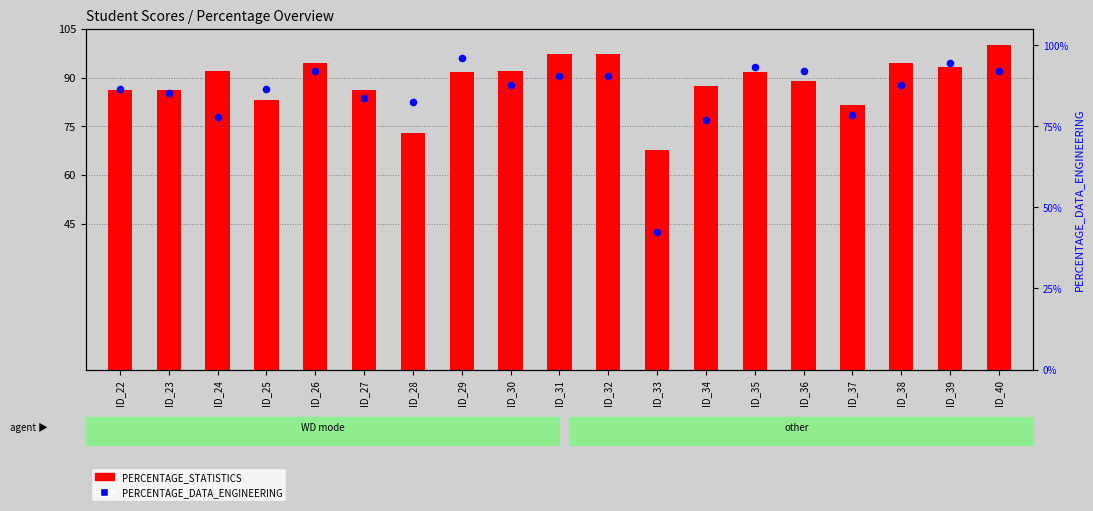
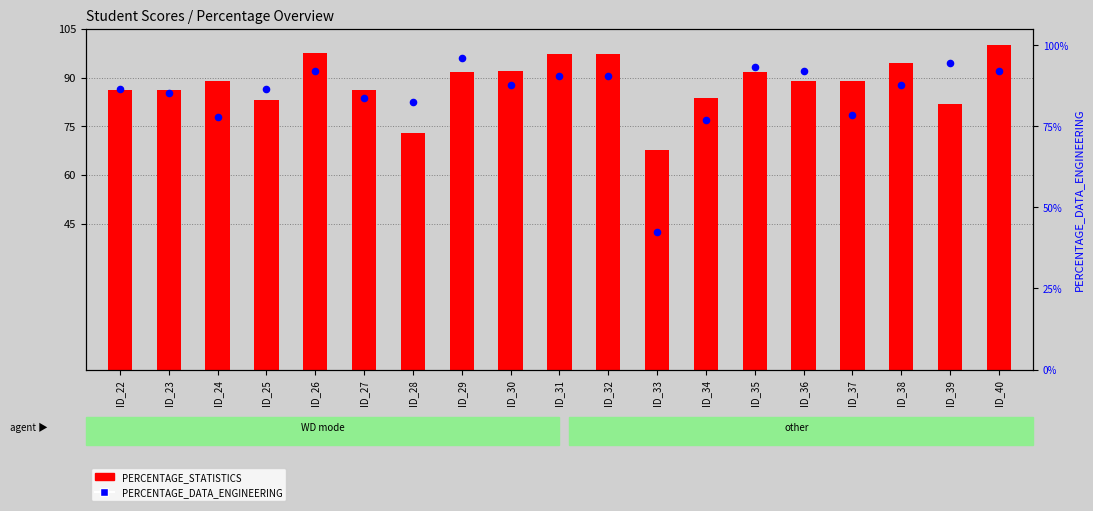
  {
    "PERCENTAGE_STATISTICS": {
      "ID_22": 86,
      "ID_23": 86,
-     "ID_24": 92,
+     "ID_24": 89,
      "ID_25": 83,
-     "ID_26": 95,
+     "ID_26": 97,
      "ID_27": 86,
      "ID_28": 73,
      "ID_29": 92,
      "ID_30": 92,
      "ID_31": 97,
      "ID_32": 97,
      "ID_33": 68,
-     "ID_34": 87,
+     "ID_34": 84,
      "ID_35": 92,
      "ID_36": 89,
-     "ID_37": 82,
+     "ID_37": 89,
      "ID_38": 95,
-     "ID_39": 93,
+     "ID_39": 82,
      "ID_40": 100
    }
  }
